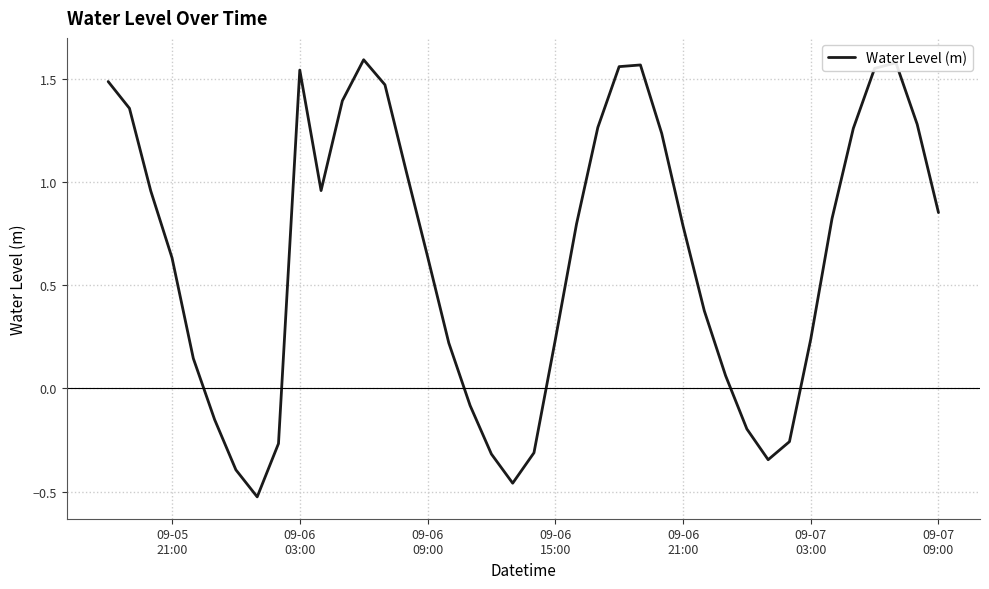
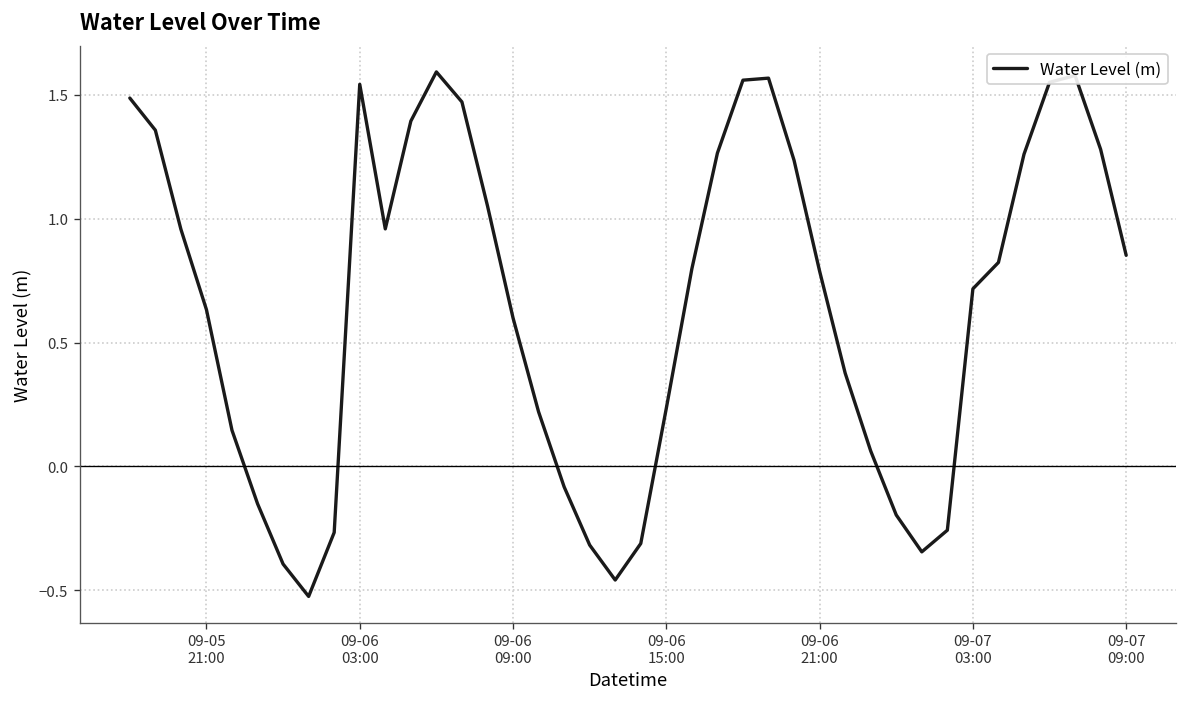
  {
    "09-05 21:00": 0.63,
    "09-06 03:00": 1.54,
-   "09-06 09:00": 0.64,
+   "09-06 09:00": 0.60,
    "09-06 15:00": 0.23,
    "09-06 21:00": 0.79,
-   "09-07 03:00": 0.24,
+   "09-07 03:00": 0.72,
    "09-07 09:00": 0.85
  }
